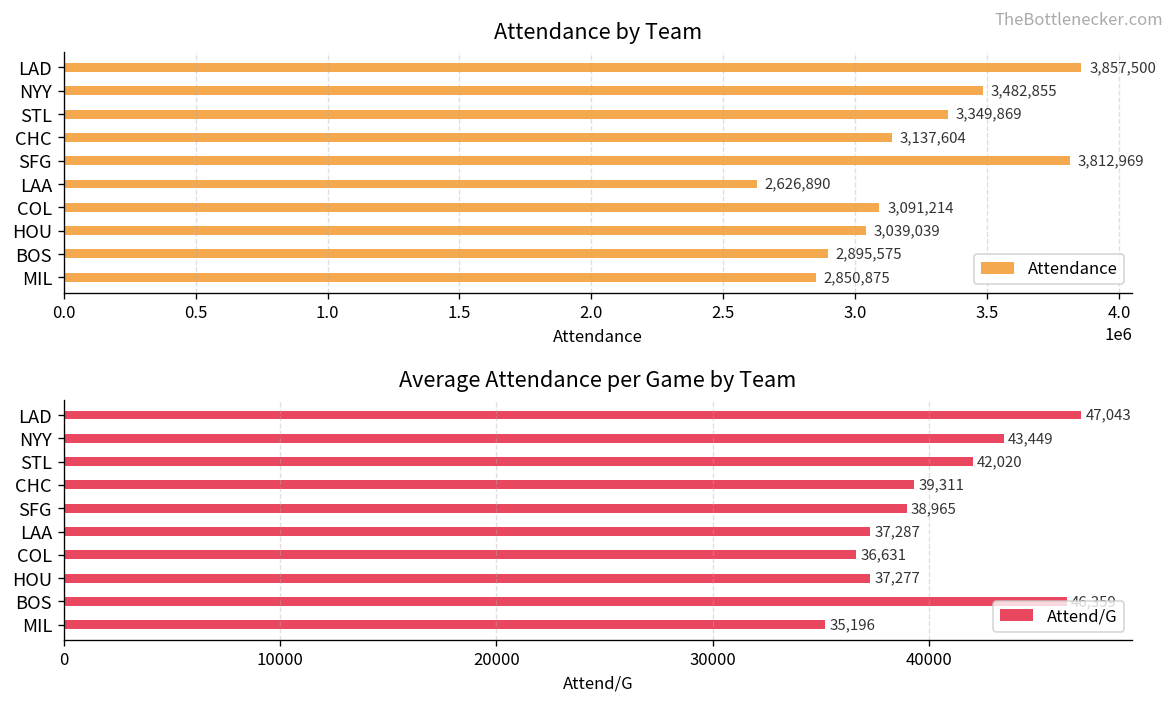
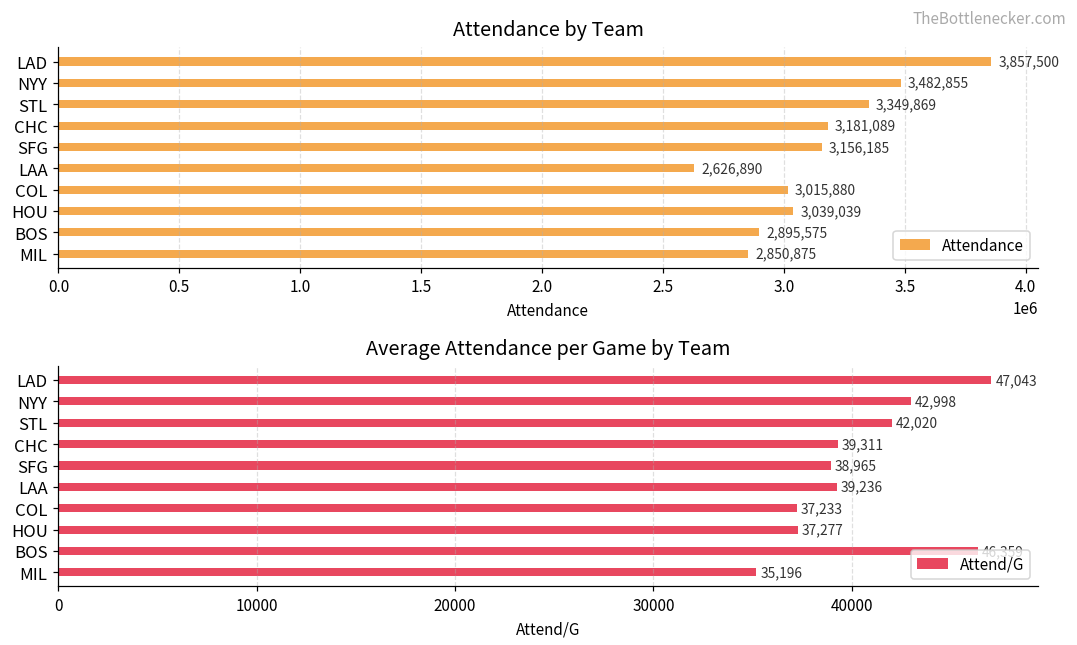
  {
    "Attendance by Team": {
      "LAD": "3,857,500",
      "NYY": "3,482,855",
      "STL": "3,349,869",
-     "CHC": "3,137,604",
-     "SFG": "3,812,969",
+     "CHC": "3,181,089",
+     "SFG": "3,156,185",
      "LAA": "2,626,890",
-     "COL": "3,091,214",
+     "COL": "3,015,880",
      "HOU": "3,039,039",
      "BOS": "2,895,575",
      "MIL": "2,850,875"
    },
    "Average Attendance per Game by Team": {
      "LAD": "47,043",
-     "NYY": "43,449",
+     "NYY": "42,998",
      "STL": "42,020",
      "CHC": "39,311",
      "SFG": "38,965",
-     "LAA": "37,287",
-     "COL": "36,631",
+     "LAA": "39,236",
+     "COL": "37,233",
      "HOU": "37,277",
      "MIL": "35,196"
    }
  }
